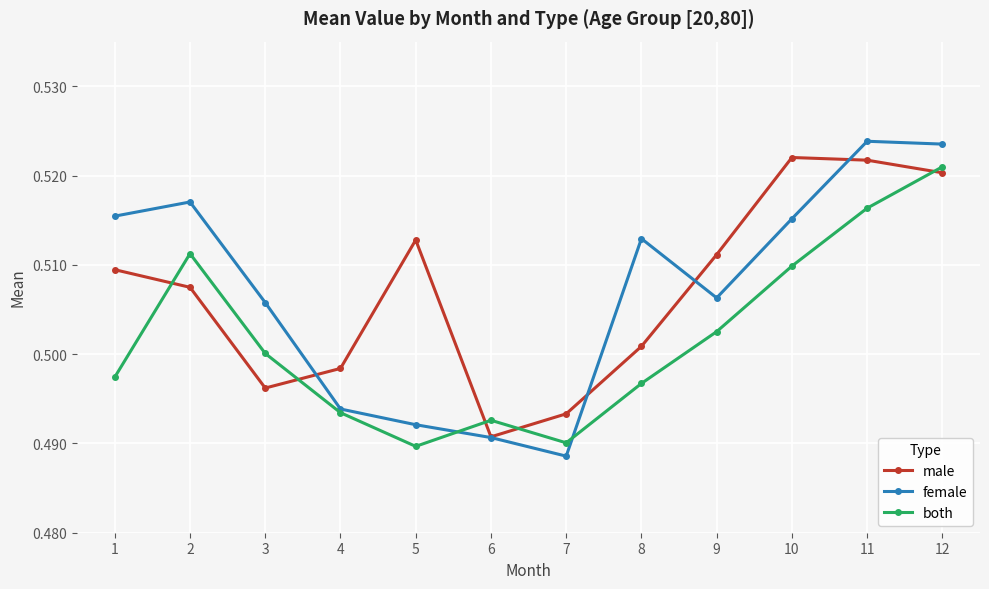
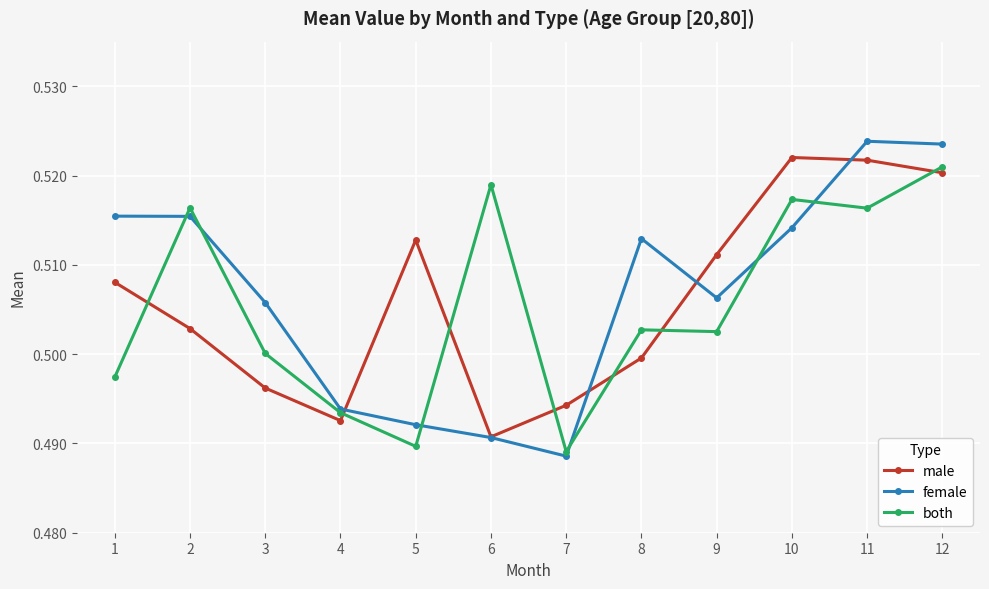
  {
    "male": {
-     "1": 0.509,
-     "2": 0.507,
+     "1": 0.508,
+     "2": 0.503,
      "3": 0.496,
-     "4": 0.498,
+     "4": 0.493,
      "5": 0.513,
-     "7": 0.493,
-     "8": 0.501,
+     "7": 0.494,
+     "8": 0.500,
      "9": 0.511,
      "10": 0.522,
      "11": 0.522,
      "12": 0.520
    },
    "female": {
      "1": 0.515,
-     "2": 0.517,
+     "2": 0.515,
      "3": 0.506,
      "4": 0.494,
      "5": 0.492,
      "7": 0.489,
      "8": 0.513,
      "9": 0.506,
-     "10": 0.515,
+     "10": 0.514,
      "11": 0.524,
      "12": 0.524
    },
    "both": {
      "1": 0.497,
-     "2": 0.511,
+     "2": 0.516,
      "3": 0.500,
      "4": 0.493,
      "5": 0.490,
-     "6": 0.493,
-     "7": 0.490,
-     "8": 0.497,
+     "6": 0.519,
+     "7": 0.489,
+     "8": 0.503,
      "9": 0.503,
-     "10": 0.510,
+     "10": 0.517,
      "11": 0.516,
      "12": 0.521
    }
  }
